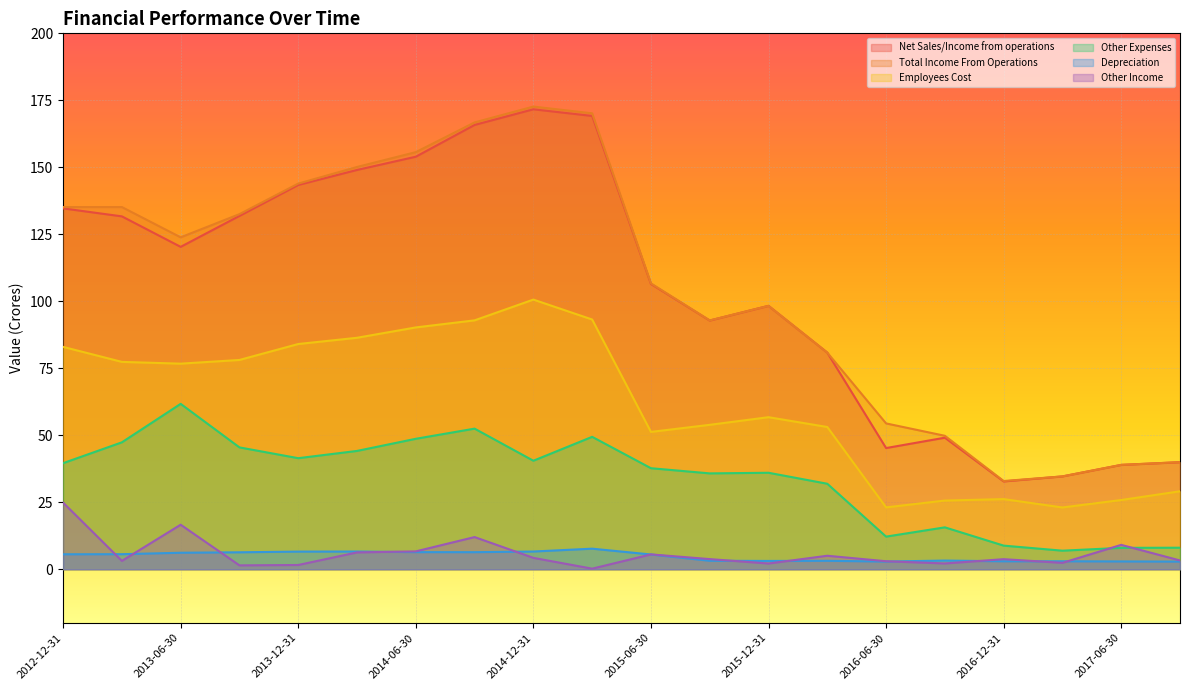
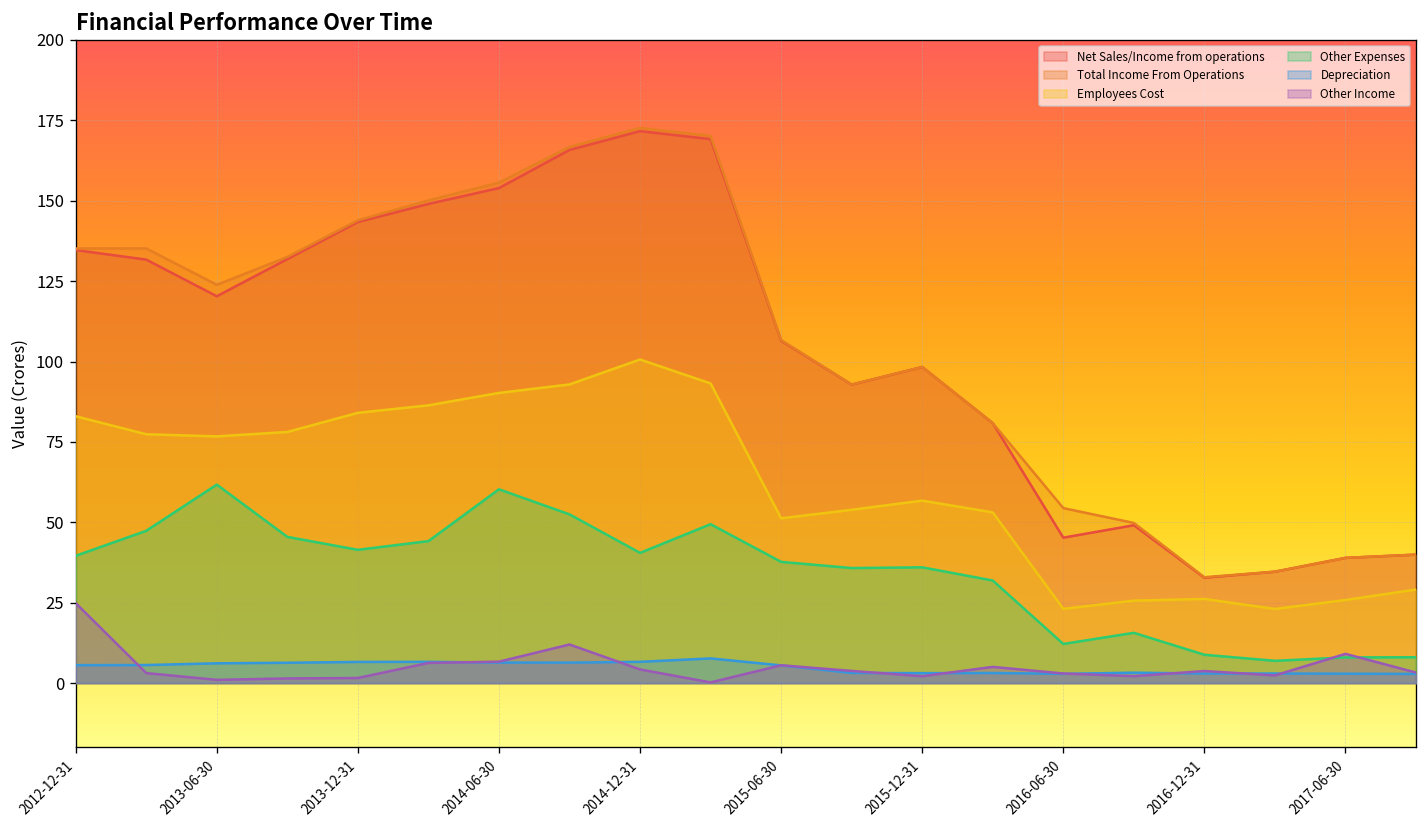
  {
    "Other Expenses": {
      "2012-12-31": 40,
      "2013-06-30": 62,
      "2013-12-31": 41,
-     "2014-06-30": 49,
+     "2014-06-30": 60,
      "2014-12-31": 40,
      "2015-06-30": 38,
      "2015-12-31": 36,
      "2016-06-30": 12,
      "2016-12-31": 9,
      "2017-06-30": 8
    },
    "Depreciation": {
      "2012-12-31": 6,
      "2013-06-30": 6,
      "2013-12-31": 7,
      "2014-12-31": 7,
      "2015-12-31": 3,
      "2017-06-30": 3
    },
    "Other Income": {
      "2012-12-31": 25,
-     "2013-06-30": 17,
+     "2013-06-30": 1,
      "2013-12-31": 2,
      "2014-12-31": 4,
      "2015-12-31": 2,
      "2017-06-30": 9
    }
  }
